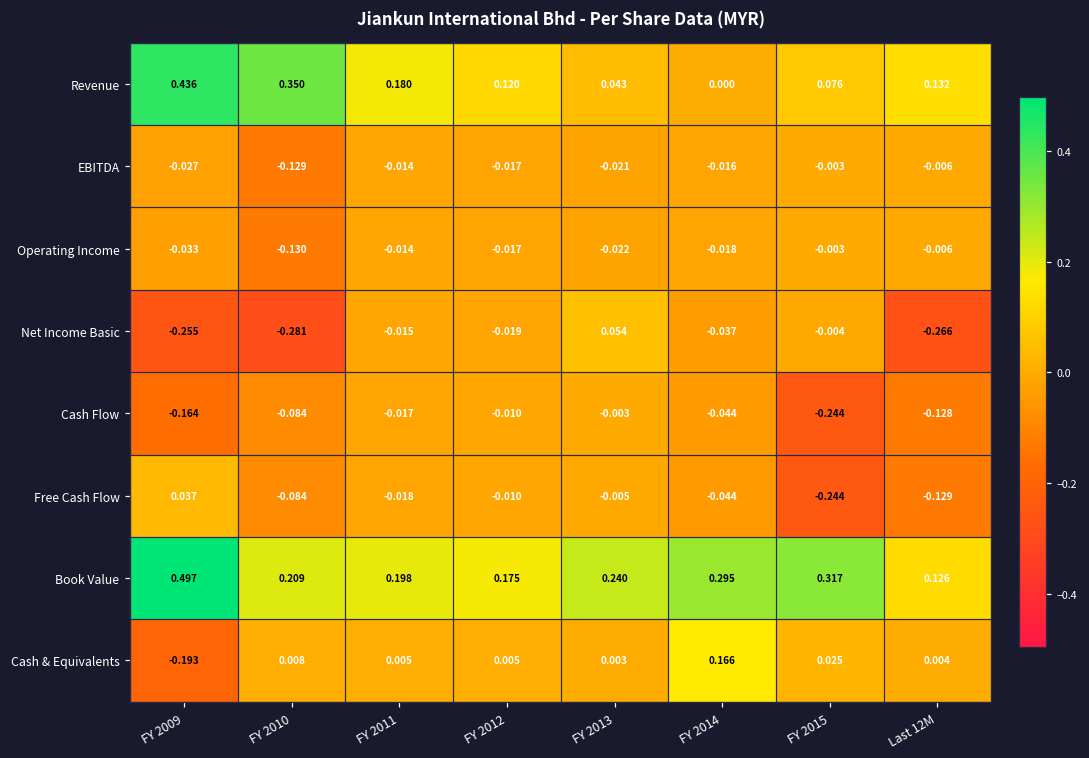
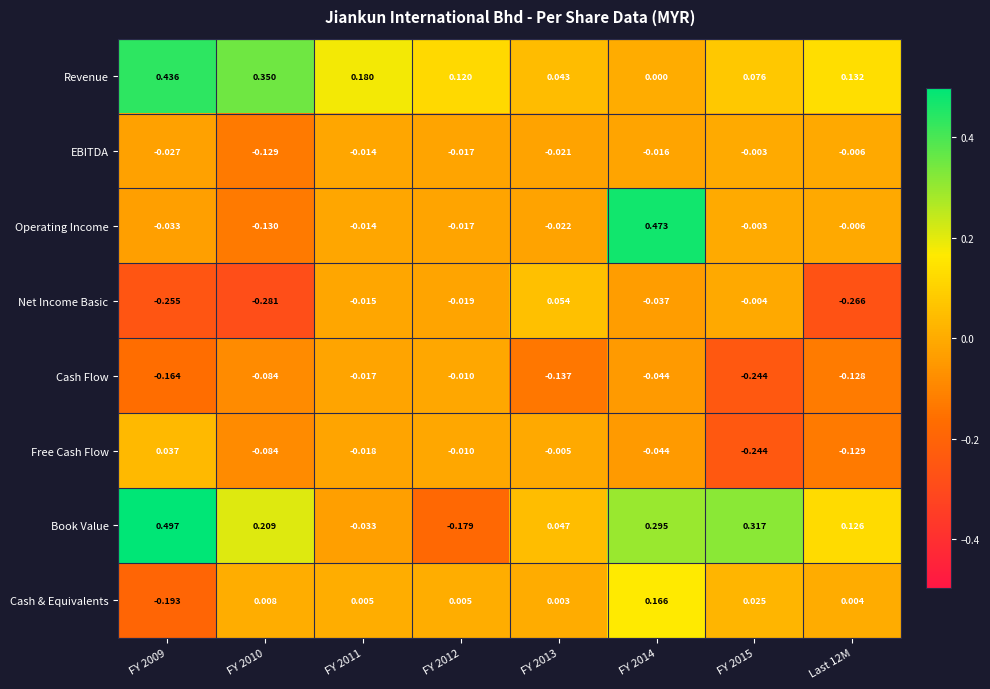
  {
    "Revenue": {
      "FY 2009": 0.436,
      "FY 2010": 0.350,
      "FY 2011": 0.180,
      "FY 2012": 0.120,
      "FY 2013": 0.043,
      "FY 2014": 0.000,
      "FY 2015": 0.076,
      "Last 12M": 0.132
    },
    "EBITDA": {
      "FY 2009": -0.027,
      "FY 2010": -0.129,
      "FY 2011": -0.014,
      "FY 2012": -0.017,
      "FY 2013": -0.021,
      "FY 2014": -0.016,
      "FY 2015": -0.003,
      "Last 12M": -0.006
    },
    "Operating Income": {
      "FY 2009": -0.033,
      "FY 2010": -0.130,
      "FY 2011": -0.014,
      "FY 2012": -0.017,
      "FY 2013": -0.022,
-     "FY 2014": -0.018,
+     "FY 2014": 0.473,
      "FY 2015": -0.003,
      "Last 12M": -0.006
    },
    "Net Income Basic": {
      "FY 2009": -0.255,
      "FY 2010": -0.281,
      "FY 2011": -0.015,
      "FY 2012": -0.019,
      "FY 2013": 0.054,
      "FY 2014": -0.037,
      "FY 2015": -0.004,
      "Last 12M": -0.266
    },
    "Cash Flow": {
      "FY 2009": -0.164,
      "FY 2010": -0.084,
      "FY 2011": -0.017,
      "FY 2012": -0.010,
-     "FY 2013": -0.003,
+     "FY 2013": -0.137,
      "FY 2014": -0.044,
      "FY 2015": -0.244,
      "Last 12M": -0.128
    },
    "Free Cash Flow": {
      "FY 2009": 0.037,
      "FY 2010": -0.084,
      "FY 2011": -0.018,
      "FY 2012": -0.010,
      "FY 2013": -0.005,
      "FY 2014": -0.044,
      "FY 2015": -0.244,
      "Last 12M": -0.129
    },
    "Book Value": {
      "FY 2009": 0.497,
      "FY 2010": 0.209,
-     "FY 2011": 0.198,
-     "FY 2012": 0.175,
-     "FY 2013": 0.240,
+     "FY 2011": -0.033,
+     "FY 2012": -0.179,
+     "FY 2013": 0.047,
      "FY 2014": 0.295,
      "FY 2015": 0.317,
      "Last 12M": 0.126
    },
    "Cash & Equivalents": {
      "FY 2009": -0.193,
      "FY 2010": 0.008,
      "FY 2011": 0.005,
      "FY 2012": 0.005,
      "FY 2013": 0.003,
      "FY 2014": 0.166,
      "FY 2015": 0.025,
      "Last 12M": 0.004
    }
  }
